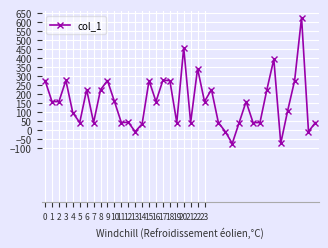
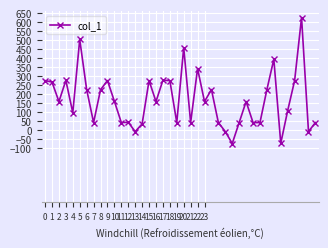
  {
    "0": 280,
-   "1": 160,
+   "1": 270,
    "2": 160,
    "3": 280,
    "4": 100,
-   "5": 40,
+   "5": 500,
    "6": 230,
    "7": 40,
    "8": 220,
    "9": 280
  }
